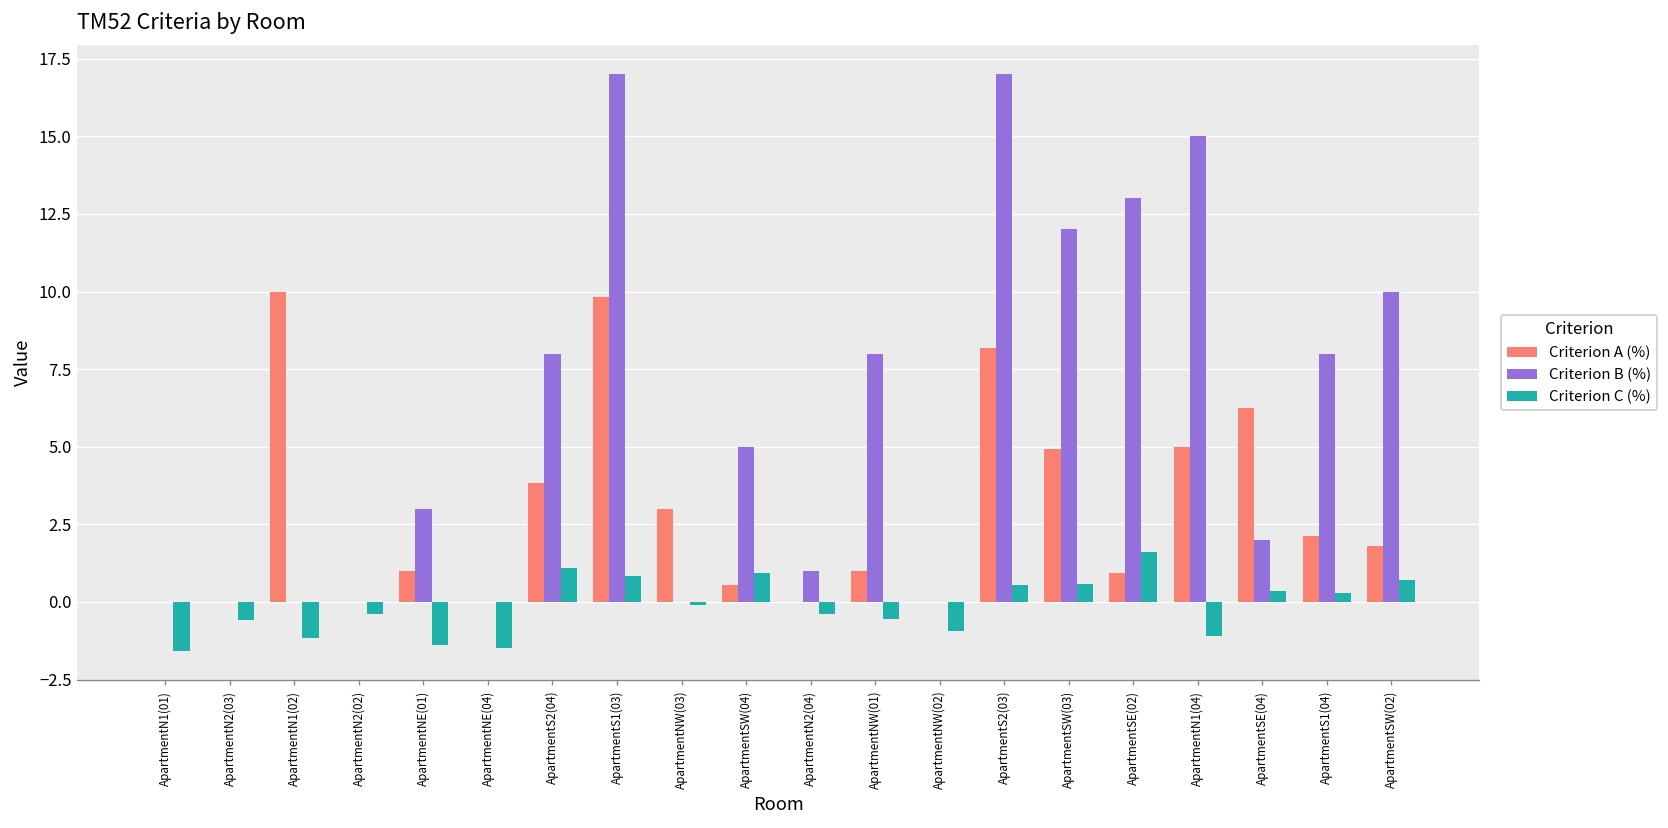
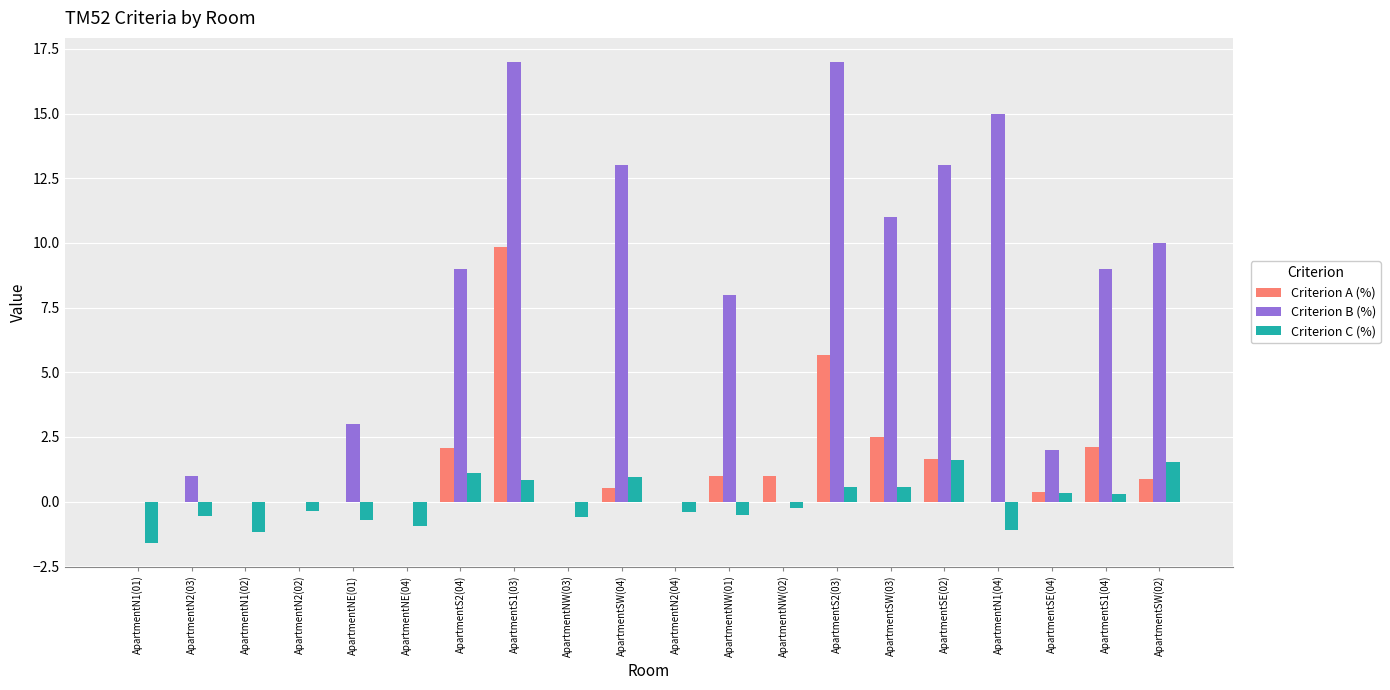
  {
    "Criterion A (%)": {
      "ApartmentN1(01)": 0.0,
      "ApartmentN2(03)": 0.0,
-     "ApartmentN1(02)": 10,
+     "ApartmentN1(02)": 0,
      "ApartmentN2(02)": 0.0,
-     "ApartmentNE(01)": 1,
+     "ApartmentNE(01)": 0,
      "ApartmentNE(04)": 0.0,
-     "ApartmentS2(04)": 3.8,
+     "ApartmentS2(04)": 2.1,
      "ApartmentS1(03)": 9.8,
-     "ApartmentNW(03)": 3,
+     "ApartmentNW(03)": 0,
      "ApartmentSW(04)": 0.5,
      "ApartmentN2(04)": 0.0,
      "ApartmentNW(01)": 1.0,
-     "ApartmentNW(02)": 0,
-     "ApartmentS2(03)": 8.2,
-     "ApartmentSW(03)": 4.9,
-     "ApartmentSE(02)": 0.9,
-     "ApartmentN1(04)": 5,
-     "ApartmentSE(04)": 6.2,
+     "ApartmentNW(02)": 1,
+     "ApartmentS2(03)": 5.7,
+     "ApartmentSW(03)": 2.5,
+     "ApartmentSE(02)": 1.7,
+     "ApartmentN1(04)": 0,
+     "ApartmentSE(04)": 0.4,
      "ApartmentS1(04)": 2.1,
-     "ApartmentSW(02)": 1.8
+     "ApartmentSW(02)": 0.9
    },
    "Criterion B (%)": {
      "ApartmentN1(01)": 0,
-     "ApartmentN2(03)": 0,
+     "ApartmentN2(03)": 1,
      "ApartmentN1(02)": 0,
      "ApartmentN2(02)": 0,
      "ApartmentNE(01)": 3,
      "ApartmentNE(04)": 0,
-     "ApartmentS2(04)": 8,
+     "ApartmentS2(04)": 9,
      "ApartmentS1(03)": 17,
      "ApartmentNW(03)": 0,
-     "ApartmentSW(04)": 5,
-     "ApartmentN2(04)": 1,
+     "ApartmentSW(04)": 13,
+     "ApartmentN2(04)": 0,
      "ApartmentNW(01)": 8,
      "ApartmentNW(02)": 0,
      "ApartmentS2(03)": 17,
-     "ApartmentSW(03)": 12,
+     "ApartmentSW(03)": 11,
      "ApartmentSE(02)": 13,
      "ApartmentN1(04)": 15,
      "ApartmentSE(04)": 2,
-     "ApartmentS1(04)": 8,
+     "ApartmentS1(04)": 9,
      "ApartmentSW(02)": 10
    },
    "Criterion C (%)": {
      "ApartmentN1(01)": -1.6,
      "ApartmentN2(03)": -0.6,
      "ApartmentN1(02)": -1.2,
      "ApartmentN2(02)": -0.4,
-     "ApartmentNE(01)": -1.4,
-     "ApartmentNE(04)": -1.5,
+     "ApartmentNE(01)": -0.7,
+     "ApartmentNE(04)": -0.9,
      "ApartmentS2(04)": 1.1,
      "ApartmentS1(03)": 0.8,
-     "ApartmentNW(03)": -0.1,
+     "ApartmentNW(03)": -0.6,
      "ApartmentSW(04)": 0.9,
      "ApartmentN2(04)": -0.4,
      "ApartmentNW(01)": -0.5,
-     "ApartmentNW(02)": -0.9,
+     "ApartmentNW(02)": -0.2,
      "ApartmentS2(03)": 0.6,
      "ApartmentSW(03)": 0.6,
      "ApartmentSE(02)": 1.6,
      "ApartmentN1(04)": -1.1,
      "ApartmentSE(04)": 0.3,
      "ApartmentS1(04)": 0.3,
-     "ApartmentSW(02)": 0.7
+     "ApartmentSW(02)": 1.5
    }
  }
